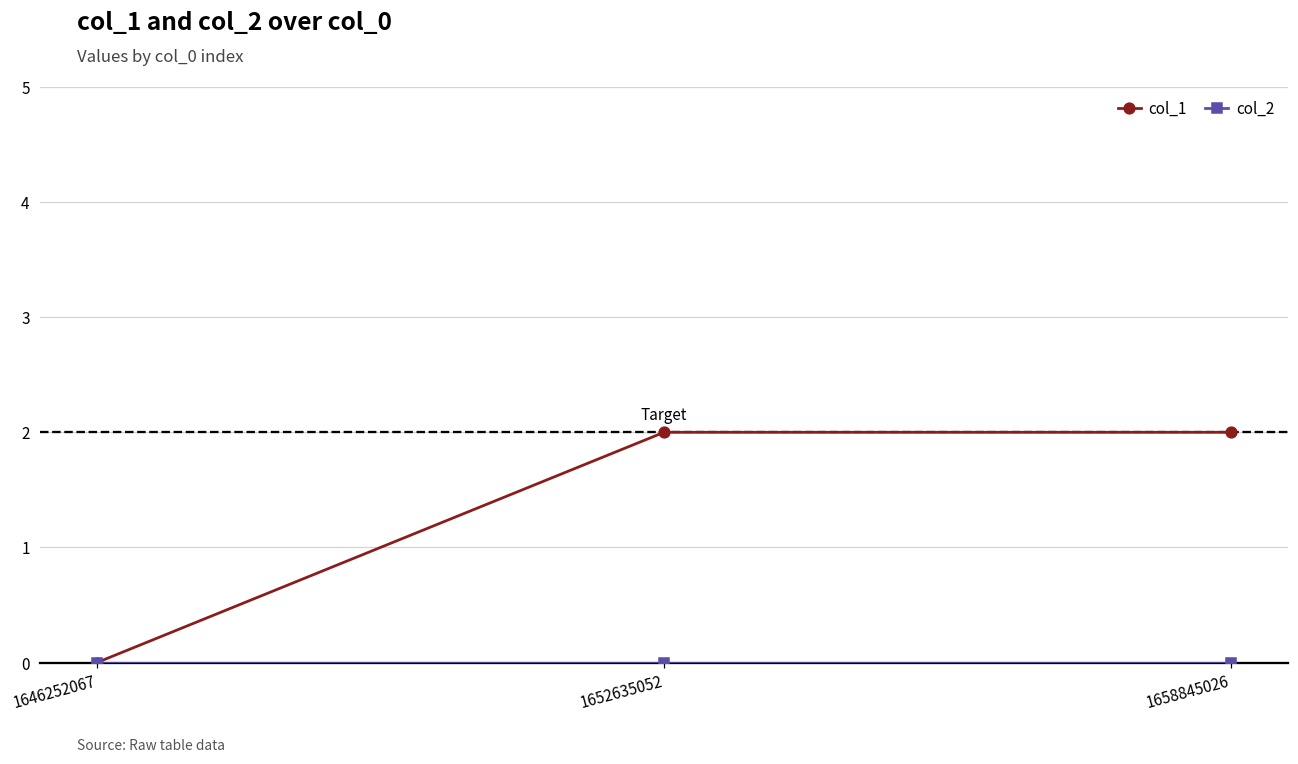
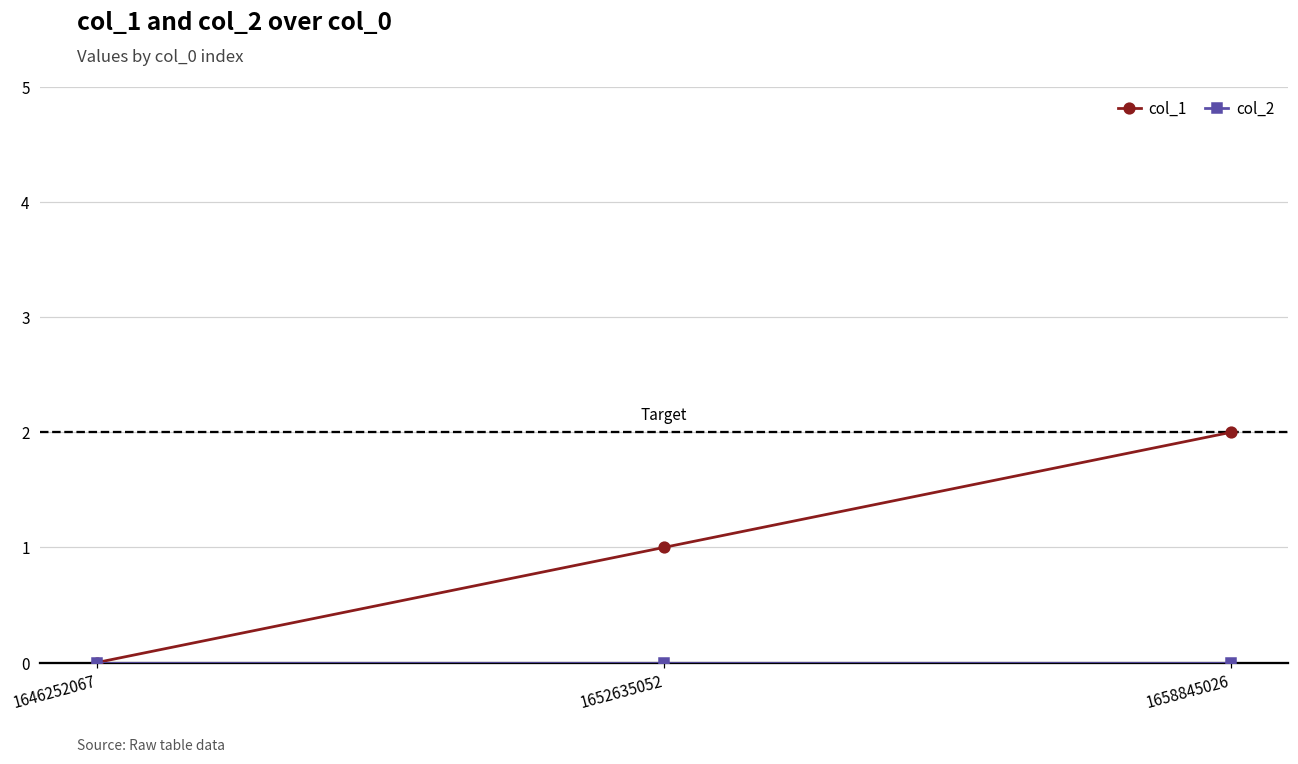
  {
    "col_1": {
-     "1652635052": 2,
+     "1652635052": 1,
      "1658845026": 2
    },
    "col_2": {
      "1652635052": 0,
      "1658845026": 0
    }
  }
